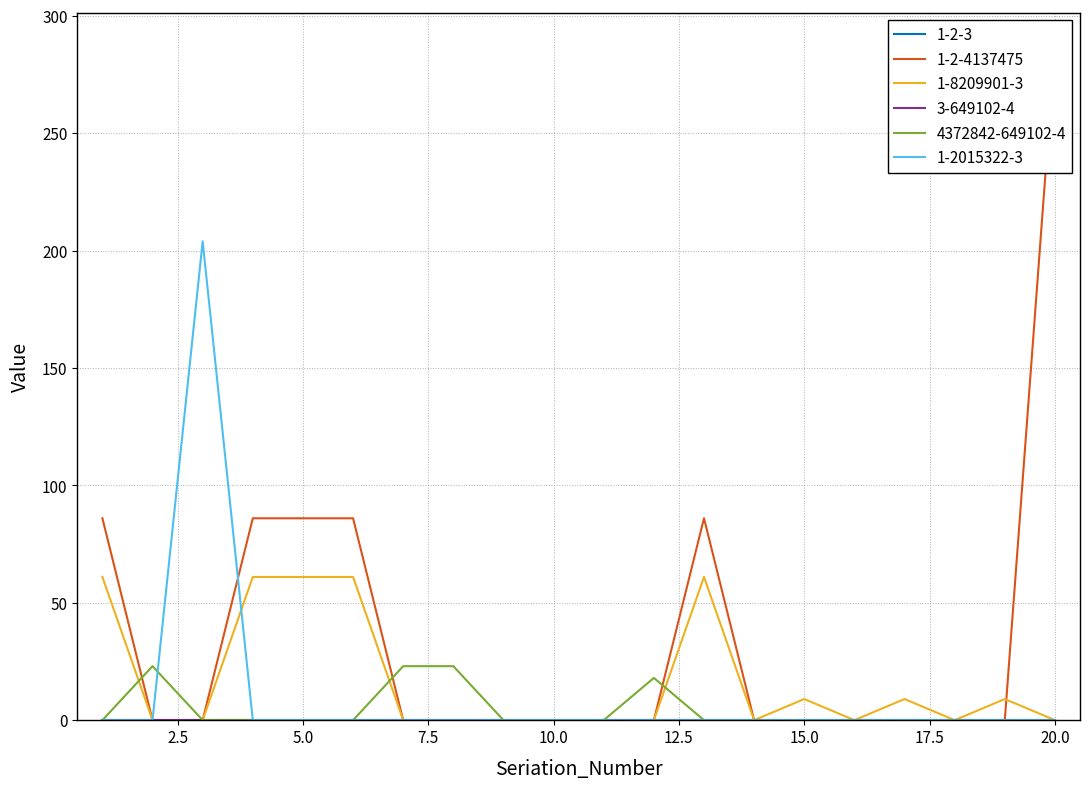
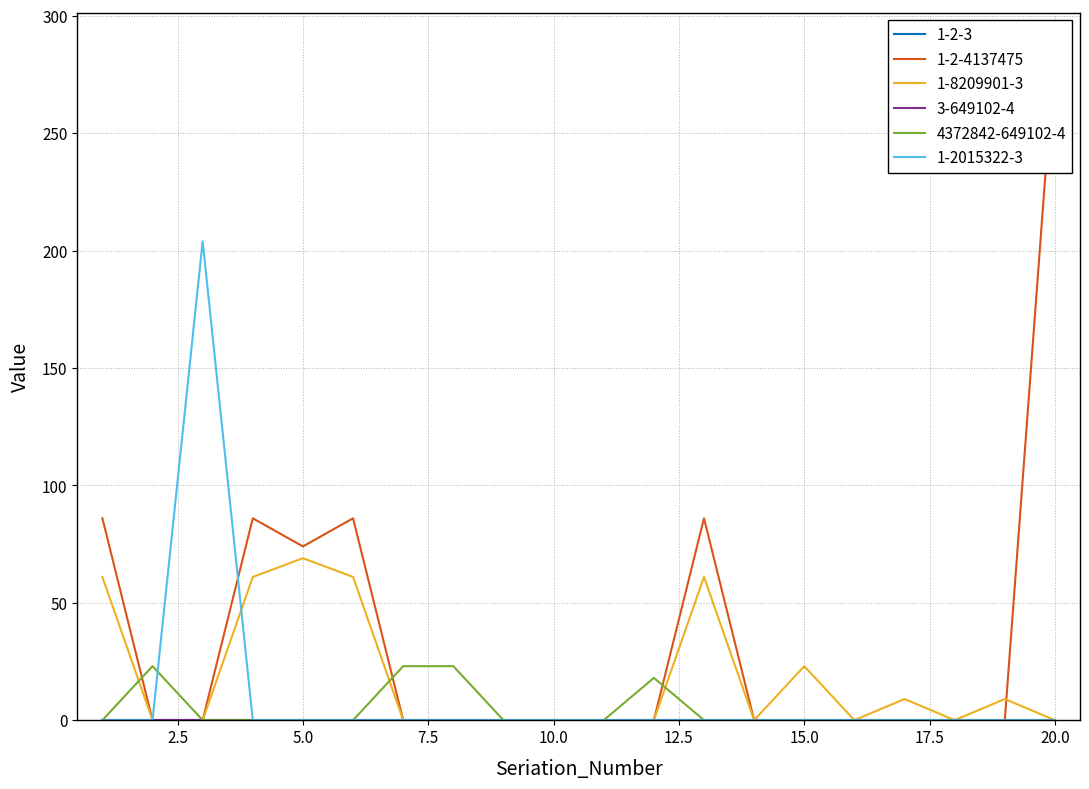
  {
    "1-2-4137475": {
-     "5.0": 86
+     "5.0": 74
    },
    "1-8209901-3": {
-     "5.0": 61,
-     "15.0": 9
+     "5.0": 69,
+     "15.0": 23
    }
  }
